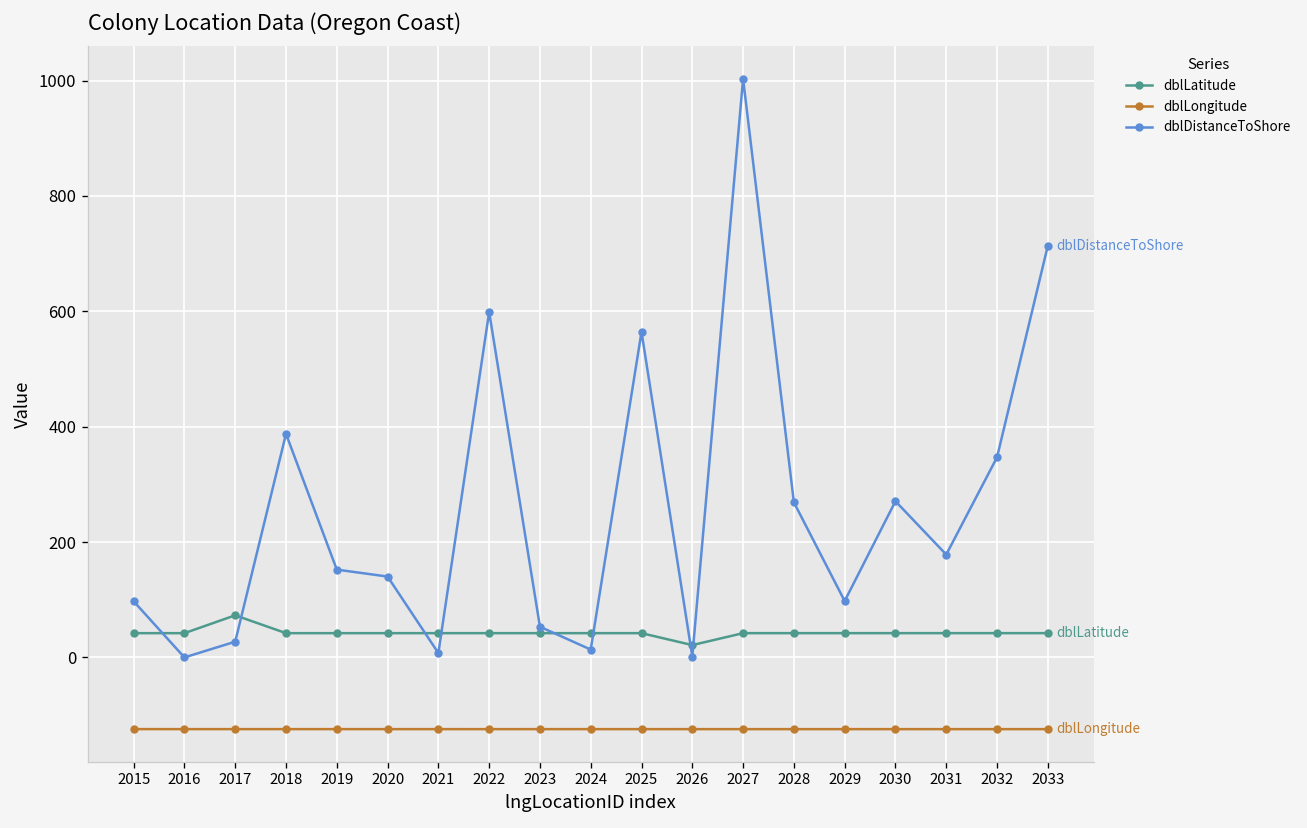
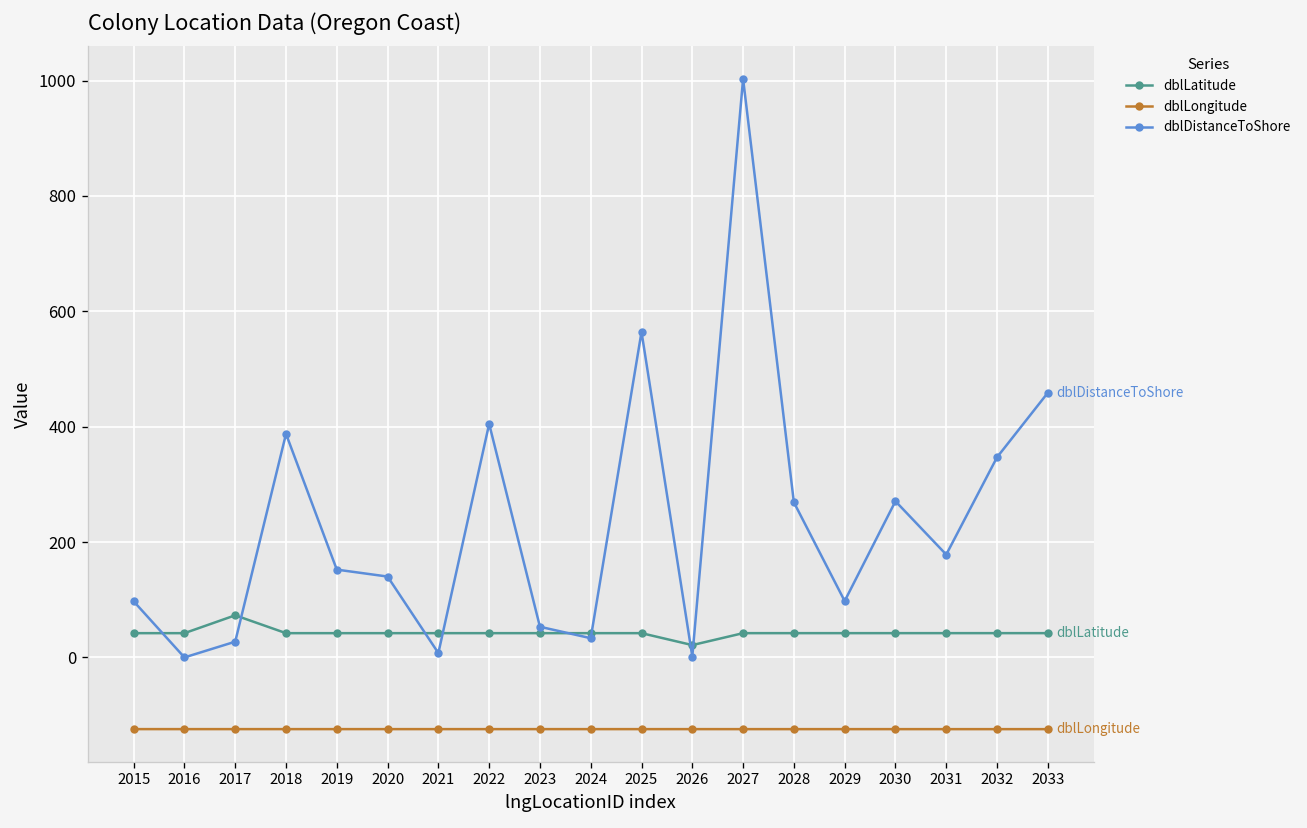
  {
    "dblLatitude": {
      "2015": 40,
      "2016": 40,
      "2017": 70,
      "2018": 40,
      "2019": 40,
      "2020": 40,
      "2021": 40,
      "2022": 40,
      "2023": 40,
      "2024": 40,
      "2025": 40,
      "2026": 20,
      "2027": 40,
      "2028": 40,
      "2029": 40,
      "2030": 40,
      "2031": 40,
      "2032": 40,
      "2033": 40
    },
    "dblLongitude": {
      "2015": -120,
      "2016": -120,
      "2017": -120,
      "2018": -120,
      "2019": -120,
      "2020": -120,
      "2021": -120,
      "2022": -120,
      "2023": -120,
      "2024": -120,
      "2025": -120,
      "2026": -120,
      "2027": -120,
      "2028": -120,
      "2029": -120,
      "2030": -120,
      "2031": -120,
      "2032": -120,
      "2033": -120
    },
    "dblDistanceToShore": {
      "2015": 100,
      "2016": 0,
      "2017": 30,
      "2018": 390,
      "2019": 150,
      "2020": 140,
      "2021": 10,
-     "2022": 600,
+     "2022": 400,
      "2023": 50,
-     "2024": 10,
+     "2024": 30,
      "2025": 560,
      "2026": 0,
      "2027": 1000,
      "2028": 270,
      "2029": 100,
      "2030": 270,
      "2031": 180,
      "2032": 350,
-     "2033": 710
+     "2033": 460
    }
  }
